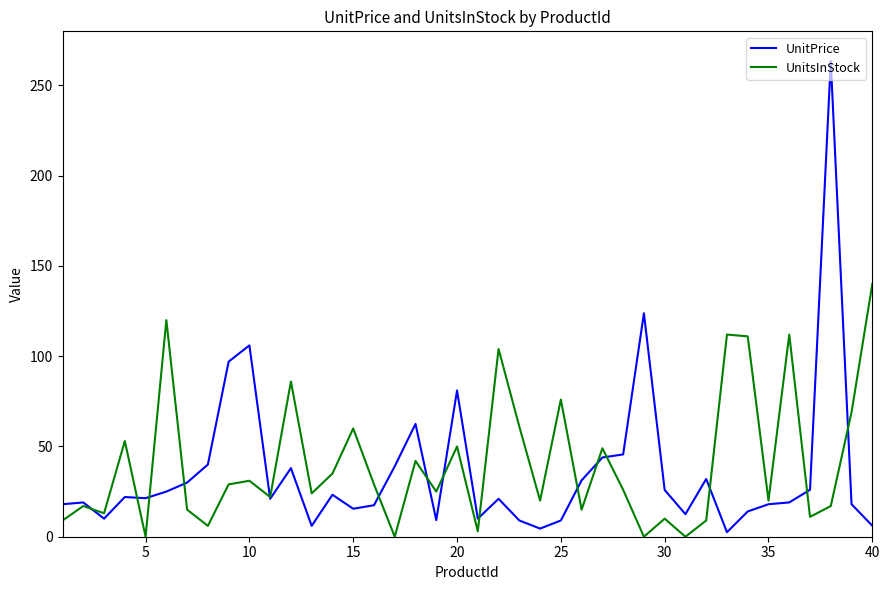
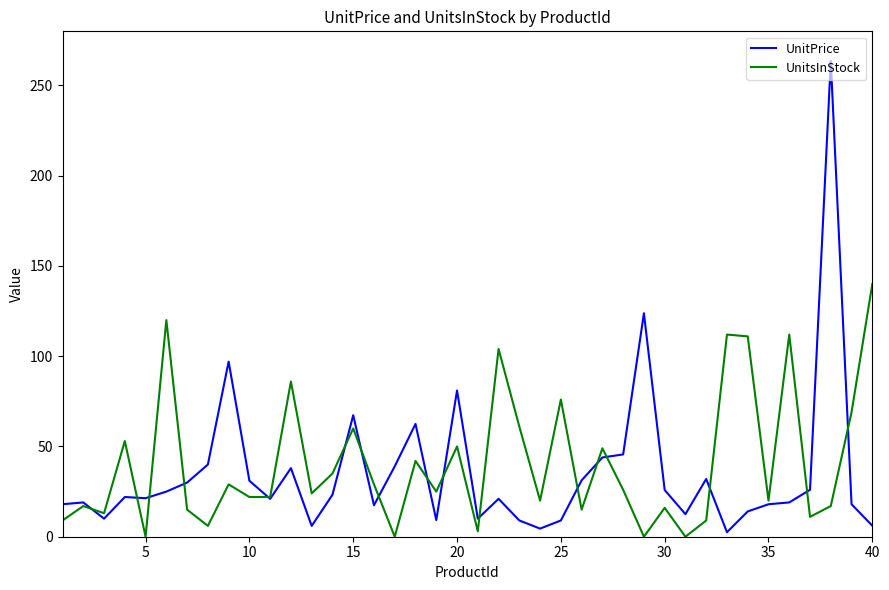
  {
    "UnitPrice": {
      "5": 21,
-     "10": 106,
-     "15": 16,
+     "10": 31,
+     "15": 67,
      "20": 81,
      "25": 9,
      "30": 26,
      "35": 18,
      "40": 6
    },
    "UnitsInStock": {
      "5": 0,
-     "10": 31,
+     "10": 22,
      "15": 60,
      "20": 50,
      "25": 76,
-     "30": 10,
+     "30": 16,
      "35": 20,
      "40": 140
    }
  }
